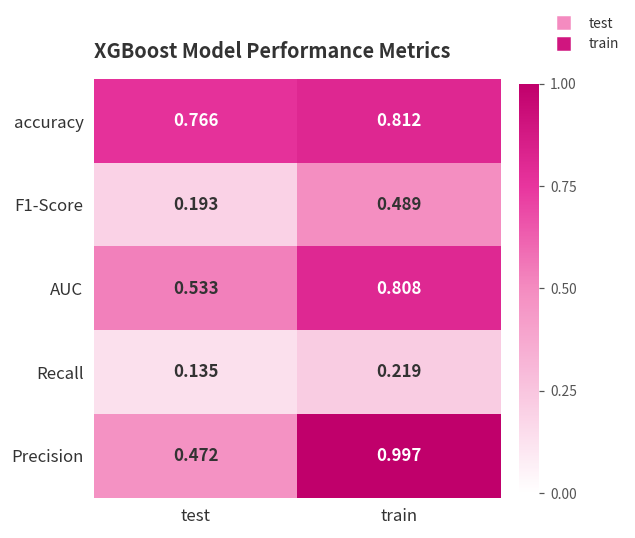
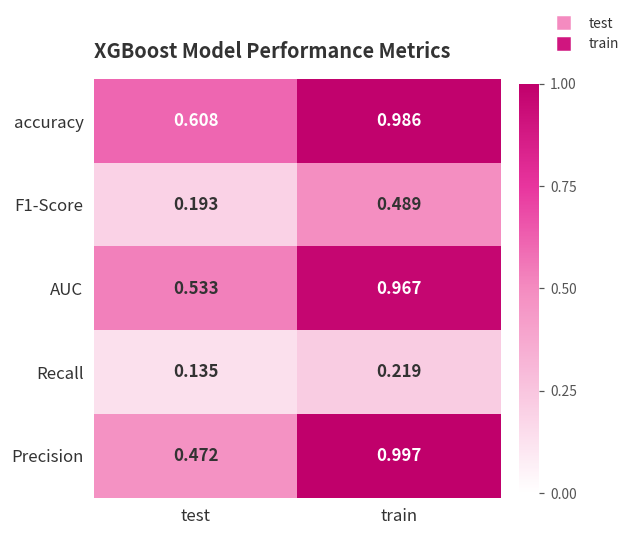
  {
    "accuracy": {
-     "test": 0.766,
-     "train": 0.812
+     "test": 0.608,
+     "train": 0.986
    },
    "F1-Score": {
      "test": 0.193,
      "train": 0.489
    },
    "AUC": {
      "test": 0.533,
-     "train": 0.808
+     "train": 0.967
    },
    "Recall": {
      "test": 0.135,
      "train": 0.219
    },
    "Precision": {
      "test": 0.472,
      "train": 0.997
    }
  }
